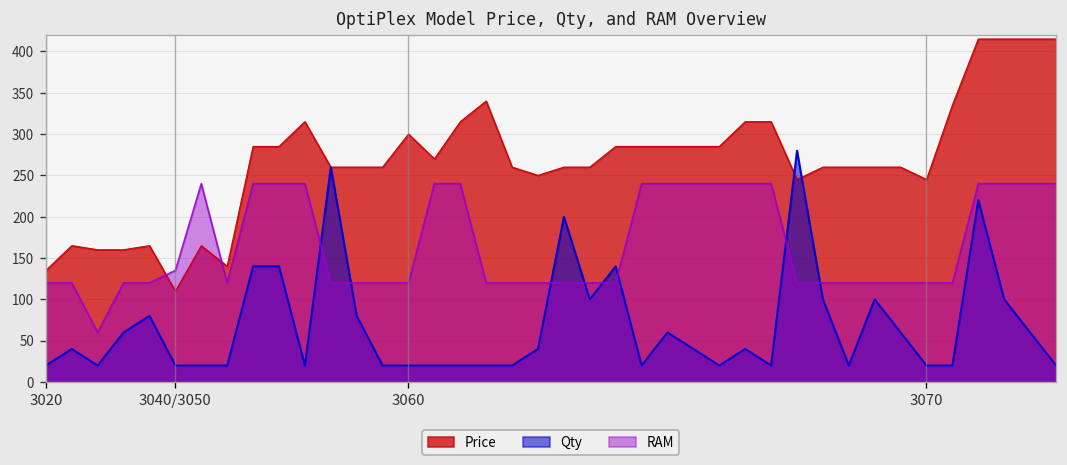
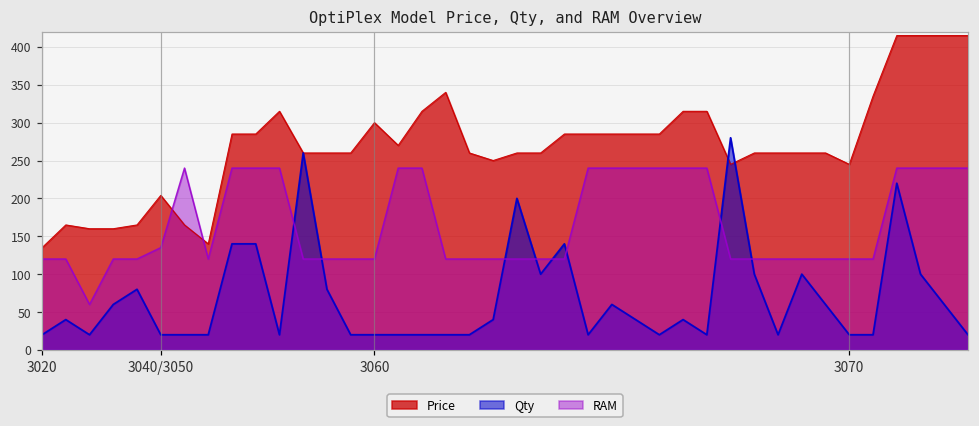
  {
    "Price": {
-     "3040/3050": 110
+     "3040/3050": 200
    },
    "Qty": {
      "3040/3050": 20
    },
    "RAM": {
      "3040/3050": 140
    }
  }
